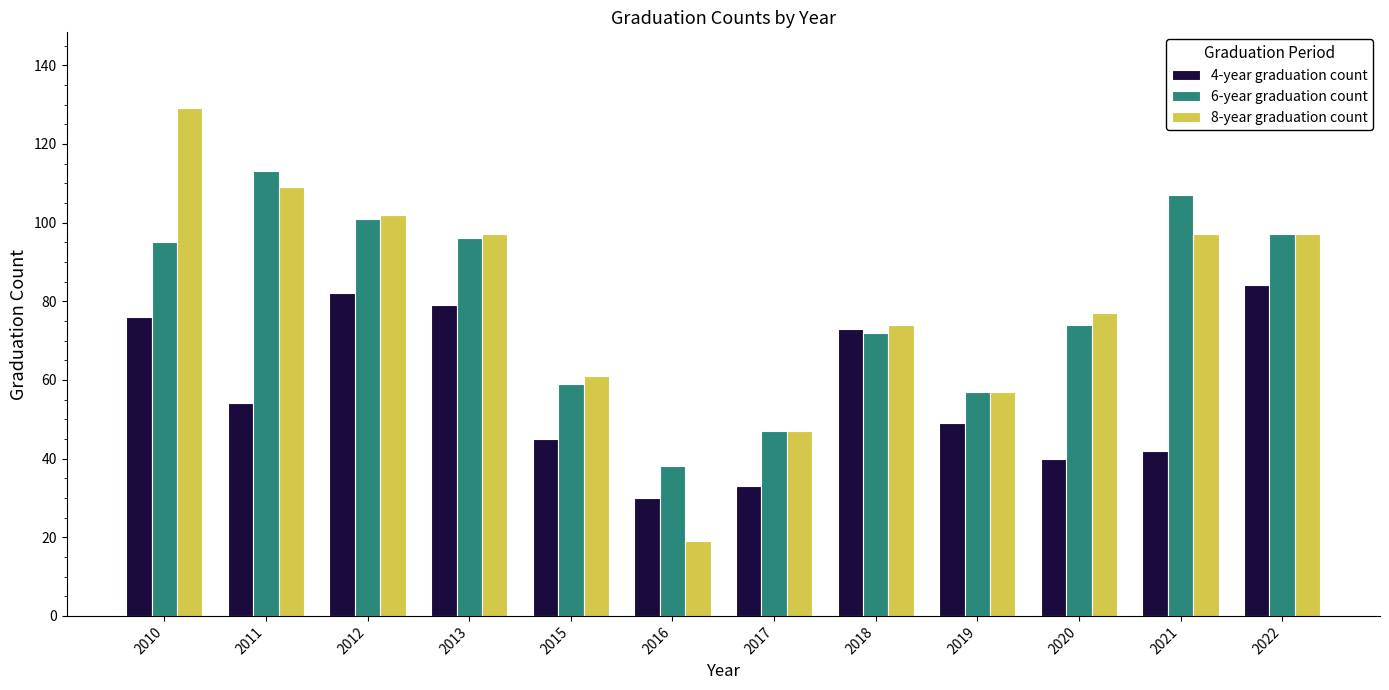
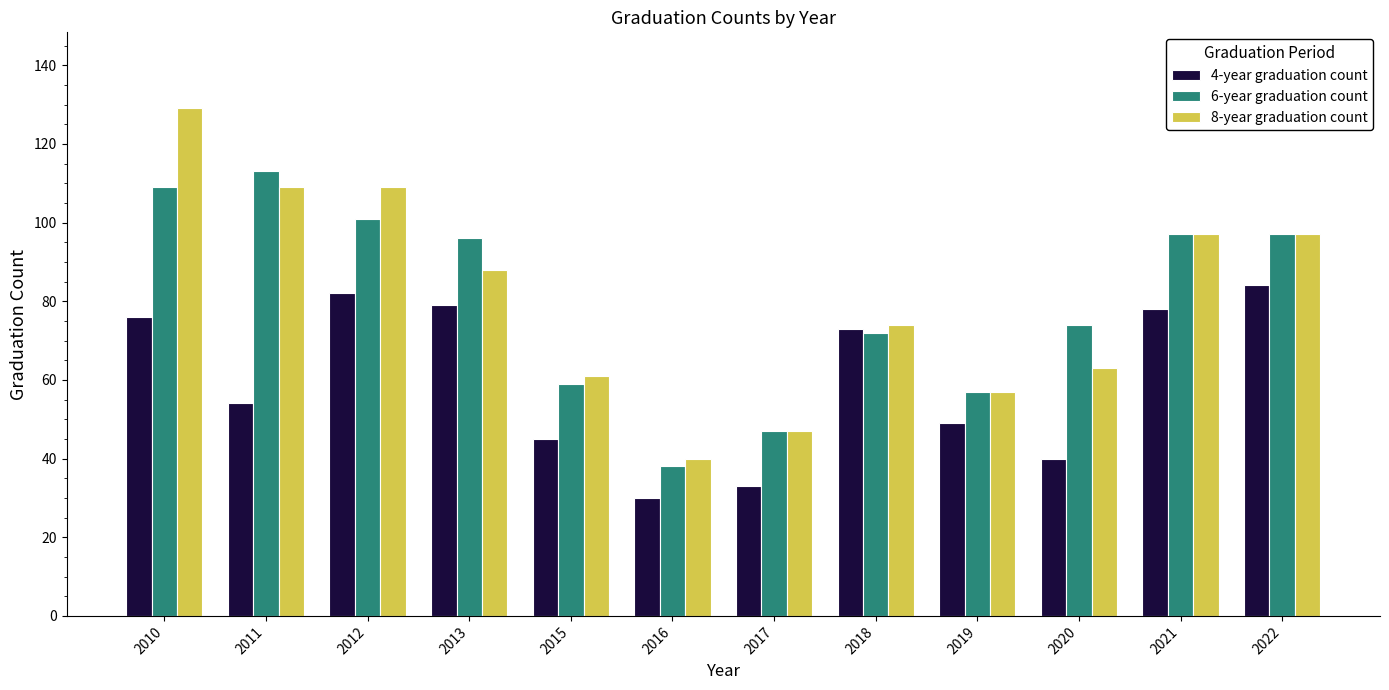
  {
    "4-year graduation count": {
      "2010": 76,
      "2011": 54,
      "2012": 82,
      "2013": 79,
      "2015": 45,
      "2016": 30,
      "2017": 33,
      "2018": 73,
      "2019": 49,
      "2020": 40,
-     "2021": 42,
+     "2021": 78,
      "2022": 84
    },
    "6-year graduation count": {
-     "2010": 95,
+     "2010": 109,
      "2011": 113,
      "2012": 101,
      "2013": 96,
      "2015": 59,
      "2016": 38,
      "2017": 47,
      "2018": 72,
      "2019": 57,
      "2020": 74,
-     "2021": 107,
+     "2021": 97,
      "2022": 97
    },
    "8-year graduation count": {
      "2010": 129,
      "2011": 109,
-     "2012": 102,
-     "2013": 97,
+     "2012": 109,
+     "2013": 88,
      "2015": 61,
-     "2016": 19,
+     "2016": 40,
      "2017": 47,
      "2018": 74,
      "2019": 57,
-     "2020": 77,
+     "2020": 63,
      "2021": 97,
      "2022": 97
    }
  }
